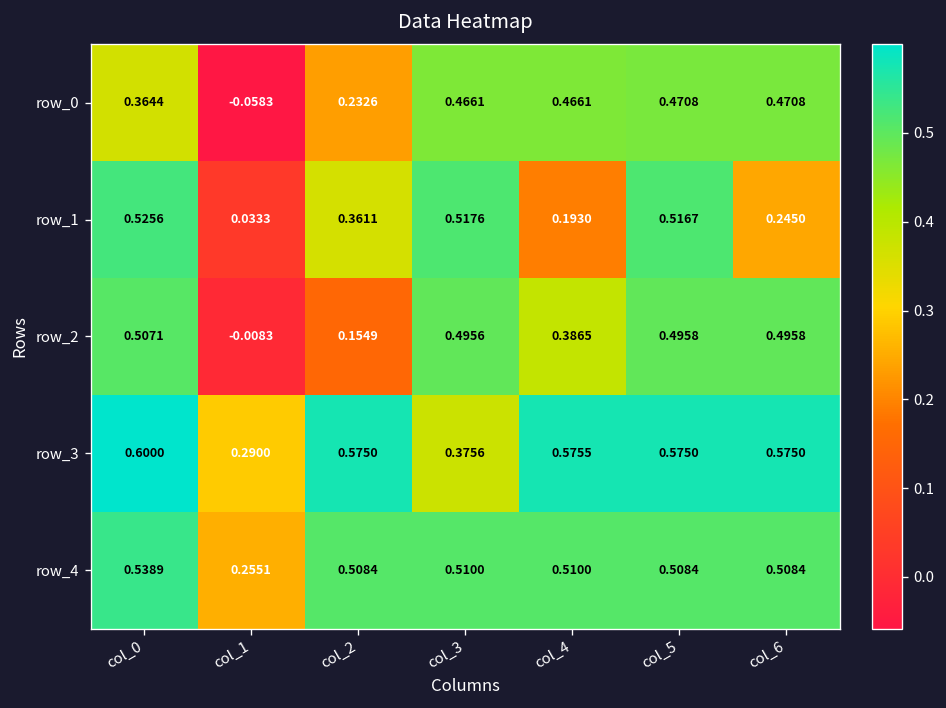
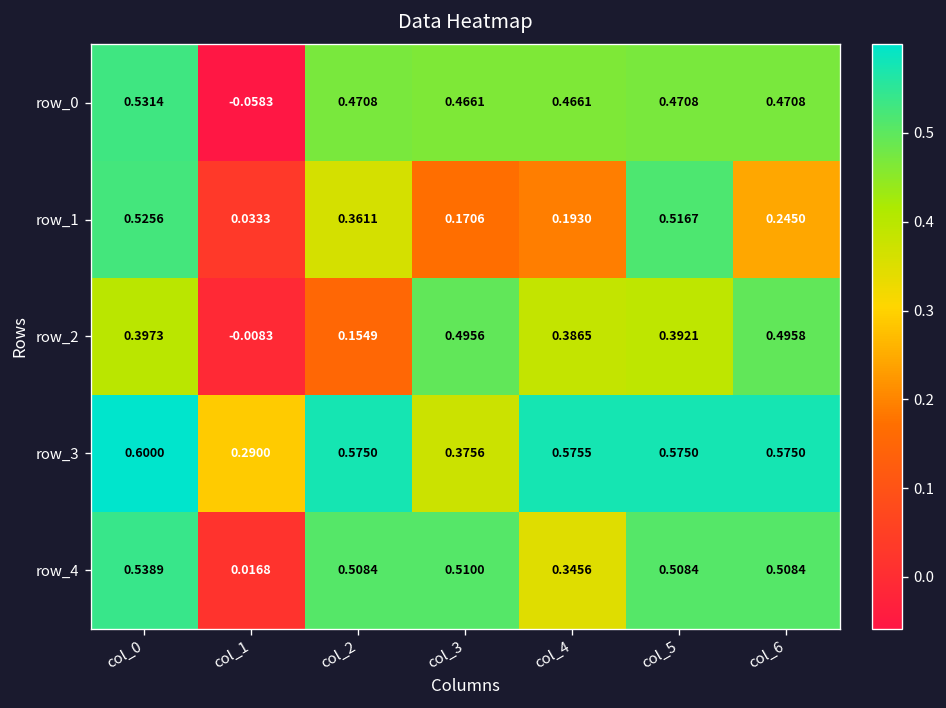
  {
    "row_0": {
-     "col_0": 0.3644,
+     "col_0": 0.5314,
      "col_1": -0.0583,
-     "col_2": 0.2326,
+     "col_2": 0.4708,
      "col_3": 0.4661,
      "col_4": 0.4661,
      "col_5": 0.4708,
      "col_6": 0.4708
    },
    "row_1": {
      "col_0": 0.5256,
      "col_1": 0.0333,
      "col_2": 0.3611,
-     "col_3": 0.5176,
+     "col_3": 0.1706,
      "col_4": 0.1930,
      "col_5": 0.5167,
      "col_6": 0.2450
    },
    "row_2": {
-     "col_0": 0.5071,
+     "col_0": 0.3973,
      "col_1": -0.0083,
      "col_2": 0.1549,
      "col_3": 0.4956,
      "col_4": 0.3865,
-     "col_5": 0.4958,
+     "col_5": 0.3921,
      "col_6": 0.4958
    },
    "row_3": {
      "col_0": 0.6000,
      "col_1": 0.2900,
      "col_2": 0.5750,
      "col_3": 0.3756,
      "col_4": 0.5755,
      "col_5": 0.5750,
      "col_6": 0.5750
    },
    "row_4": {
      "col_0": 0.5389,
-     "col_1": 0.2551,
+     "col_1": 0.0168,
      "col_2": 0.5084,
      "col_3": 0.5100,
-     "col_4": 0.5100,
+     "col_4": 0.3456,
      "col_5": 0.5084,
      "col_6": 0.5084
    }
  }
